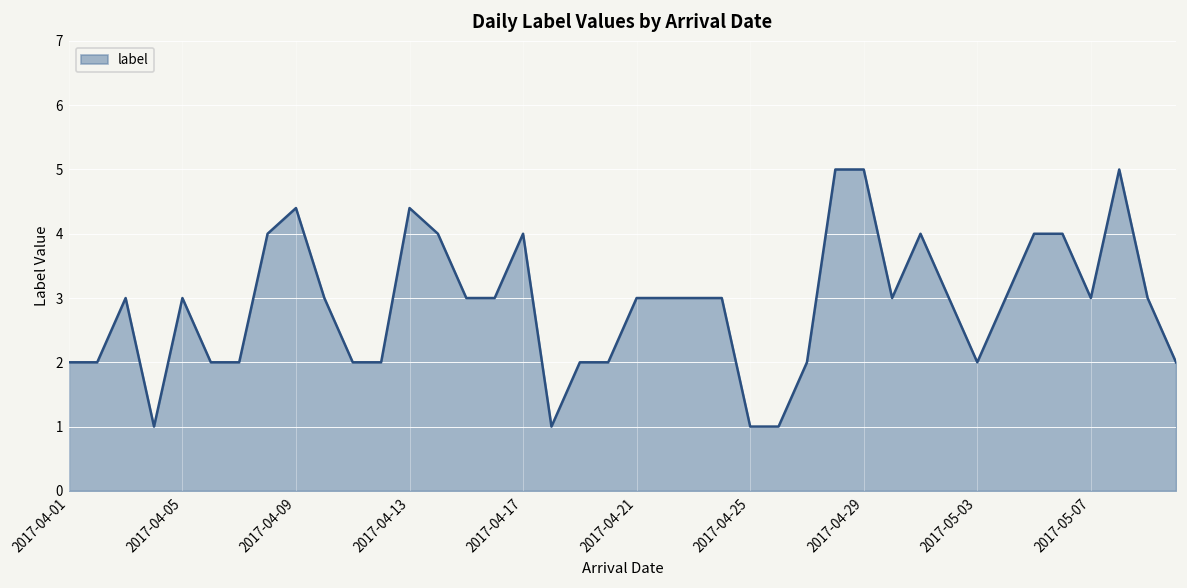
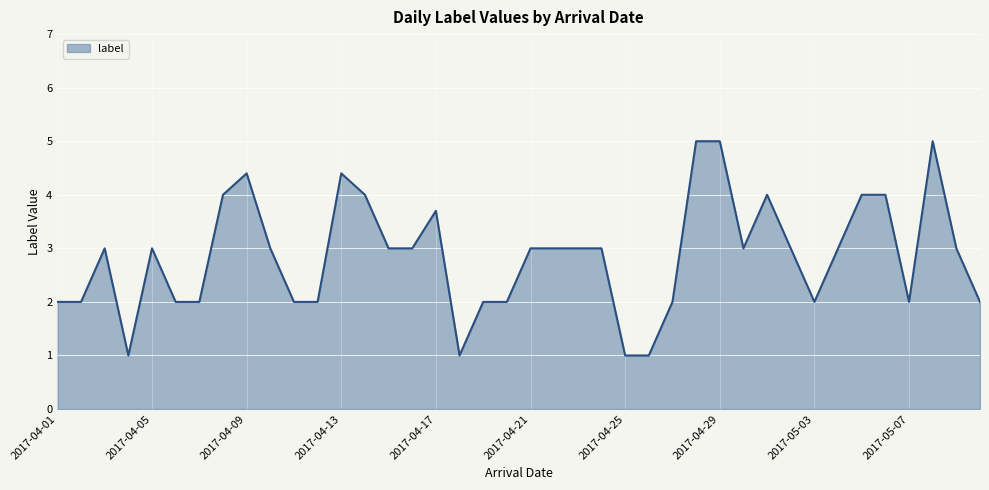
  {
    "2017-04-01": 2.0,
    "2017-04-05": 3.0,
    "2017-04-09": 4.4,
    "2017-04-13": 4.4,
-   "2017-04-17": 4.0,
+   "2017-04-17": 3.7,
    "2017-04-21": 3.0,
    "2017-04-25": 1.0,
    "2017-04-29": 5.0,
    "2017-05-03": 2.0,
-   "2017-05-07": 3
+   "2017-05-07": 2
  }
